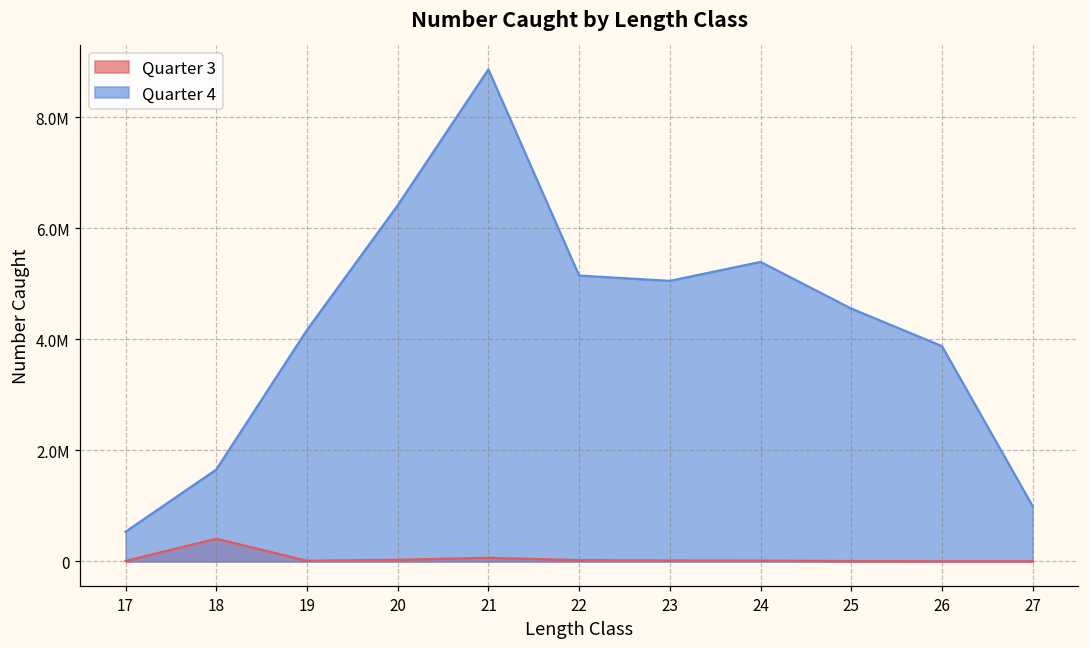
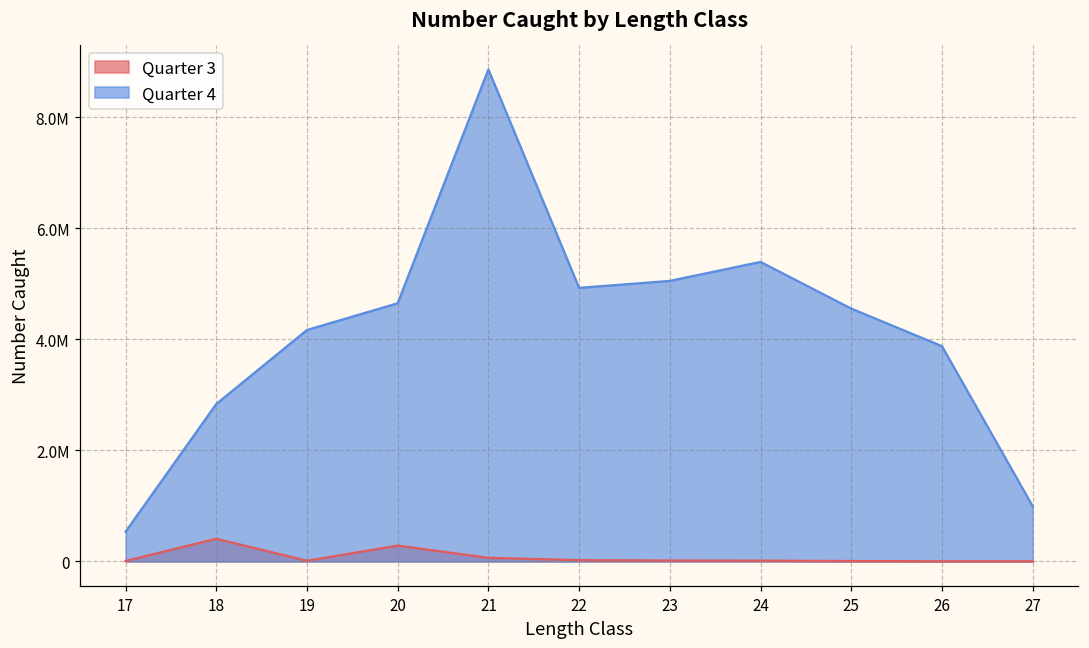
  {
    "Quarter 3": {
      "17": 0,
      "18": 400000,
      "19": 0,
-     "20": 0,
+     "20": 300000,
      "21": 100000,
      "22": 0,
      "23": 0,
      "24": 0,
      "25": 0,
      "26": 0,
      "27": 0
    },
    "Quarter 4": {
      "17": 500000,
-     "18": 1700000,
+     "18": 2800000,
      "19": 4200000,
-     "20": 6400000,
+     "20": 4700000,
      "21": 8900000,
-     "22": 5100000,
+     "22": 4900000,
      "23": 5100000,
      "24": 5400000,
      "25": 4600000,
      "26": 3900000,
      "27": 1000000
    }
  }
